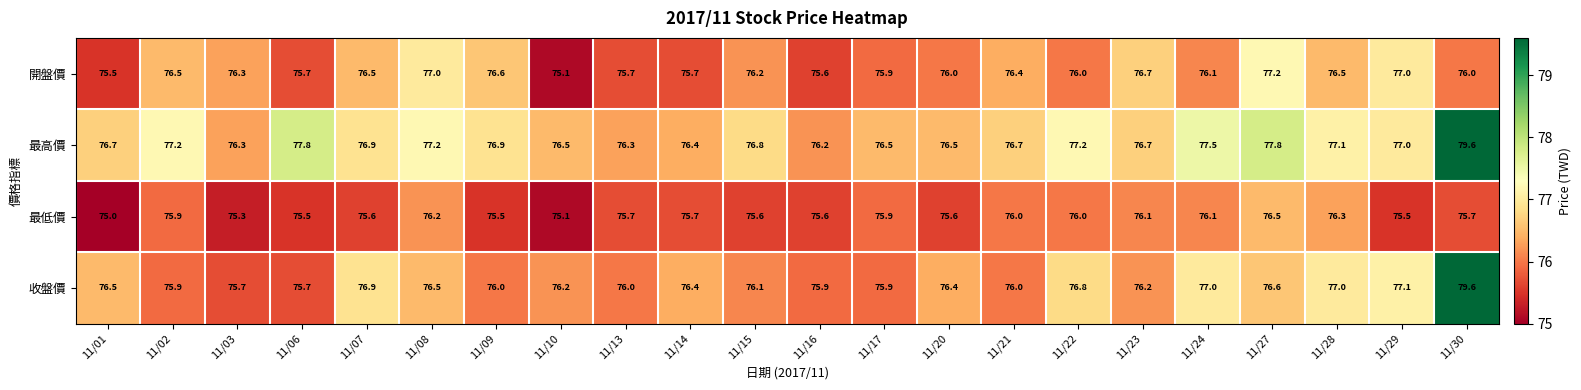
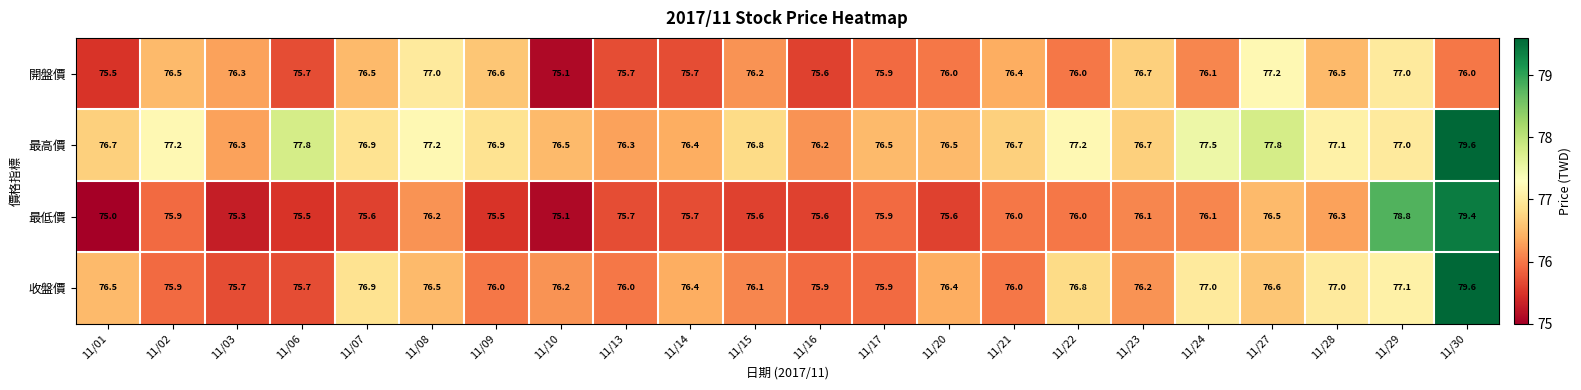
  {
    "開盤價": {
      "11/01": 75.5,
      "11/02": 76.5,
      "11/03": 76.3,
      "11/06": 75.7,
      "11/07": 76.5,
      "11/08": 77.0,
      "11/09": 76.6,
      "11/10": 75.1,
      "11/13": 75.7,
      "11/14": 75.7,
      "11/15": 76.2,
      "11/16": 75.6,
      "11/17": 75.9,
      "11/20": 76.0,
      "11/21": 76.4,
      "11/22": 76.0,
      "11/23": 76.7,
      "11/24": 76.1,
      "11/27": 77.2,
      "11/28": 76.5,
      "11/29": 77.0,
      "11/30": 76.0
    },
    "最高價": {
      "11/01": 76.7,
      "11/02": 77.2,
      "11/03": 76.3,
      "11/06": 77.8,
      "11/07": 76.9,
      "11/08": 77.2,
      "11/09": 76.9,
      "11/10": 76.5,
      "11/13": 76.3,
      "11/14": 76.4,
      "11/15": 76.8,
      "11/16": 76.2,
      "11/17": 76.5,
      "11/20": 76.5,
      "11/21": 76.7,
      "11/22": 77.2,
      "11/23": 76.7,
      "11/24": 77.5,
      "11/27": 77.8,
      "11/28": 77.1,
      "11/29": 77.0,
      "11/30": 79.6
    },
    "最低價": {
      "11/01": 75.0,
      "11/02": 75.9,
      "11/03": 75.3,
      "11/06": 75.5,
      "11/07": 75.6,
      "11/08": 76.2,
      "11/09": 75.5,
      "11/10": 75.1,
      "11/13": 75.7,
      "11/14": 75.7,
      "11/15": 75.6,
      "11/16": 75.6,
      "11/17": 75.9,
      "11/20": 75.6,
      "11/21": 76.0,
      "11/22": 76.0,
      "11/23": 76.1,
      "11/24": 76.1,
      "11/27": 76.5,
      "11/28": 76.3,
-     "11/29": 75.5,
-     "11/30": 75.7
+     "11/29": 78.8,
+     "11/30": 79.4
    },
    "收盤價": {
      "11/01": 76.5,
      "11/02": 75.9,
      "11/03": 75.7,
      "11/06": 75.7,
      "11/07": 76.9,
      "11/08": 76.5,
      "11/09": 76.0,
      "11/10": 76.2,
      "11/13": 76.0,
      "11/14": 76.4,
      "11/15": 76.1,
      "11/16": 75.9,
      "11/17": 75.9,
      "11/20": 76.4,
      "11/21": 76.0,
      "11/22": 76.8,
      "11/23": 76.2,
      "11/24": 77.0,
      "11/27": 76.6,
      "11/28": 77.0,
      "11/29": 77.1,
      "11/30": 79.6
    }
  }
